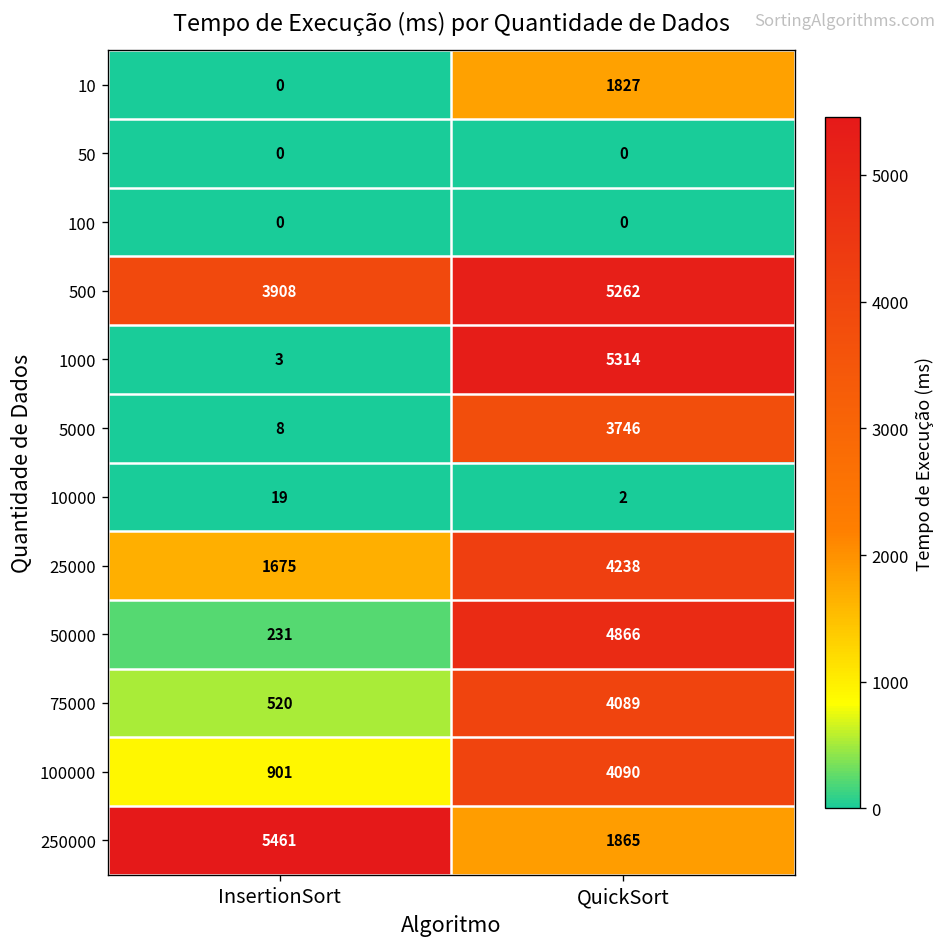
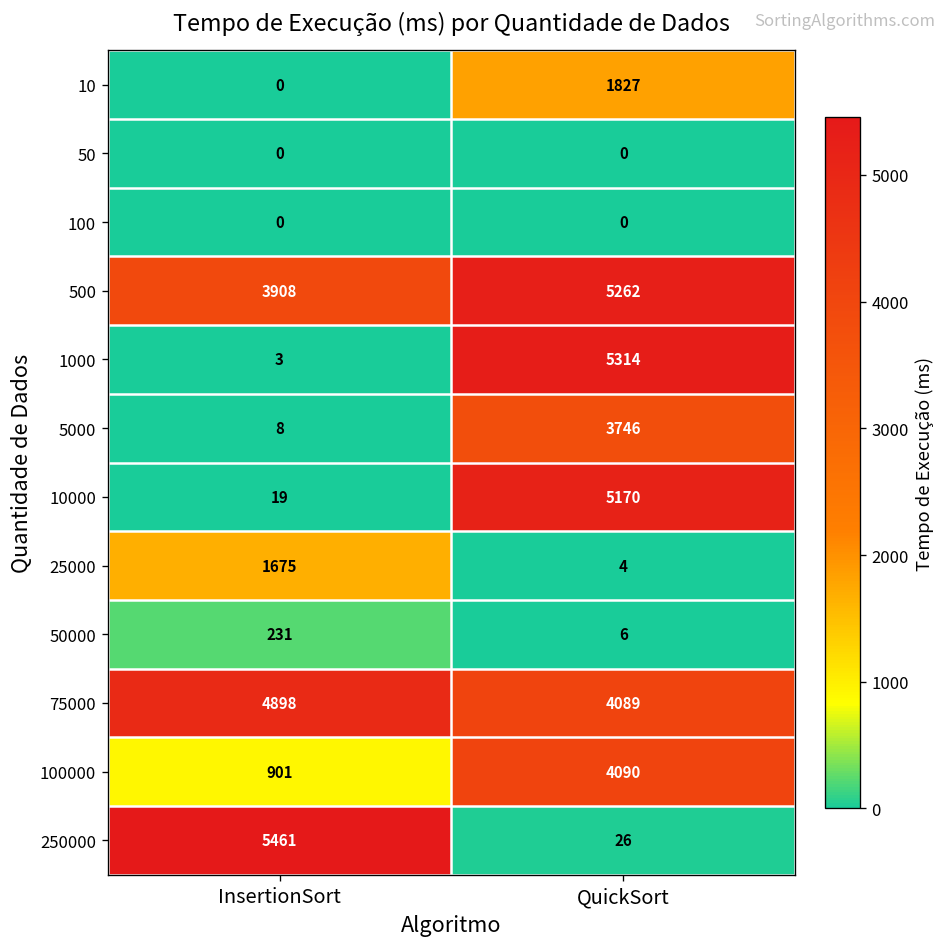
  {
    "10": {
      "InsertionSort": 0,
      "QuickSort": 1827
    },
    "50": {
      "InsertionSort": 0,
      "QuickSort": 0
    },
    "100": {
      "InsertionSort": 0,
      "QuickSort": 0
    },
    "500": {
      "InsertionSort": 3908,
      "QuickSort": 5262
    },
    "1000": {
      "InsertionSort": 3,
      "QuickSort": 5314
    },
    "5000": {
      "InsertionSort": 8,
      "QuickSort": 3746
    },
    "10000": {
      "InsertionSort": 19,
-     "QuickSort": 2
+     "QuickSort": 5170
    },
    "25000": {
      "InsertionSort": 1675,
-     "QuickSort": 4238
+     "QuickSort": 4
    },
    "50000": {
      "InsertionSort": 231,
-     "QuickSort": 4866
+     "QuickSort": 6
    },
    "75000": {
-     "InsertionSort": 520,
+     "InsertionSort": 4898,
      "QuickSort": 4089
    },
    "100000": {
      "InsertionSort": 901,
      "QuickSort": 4090
    },
    "250000": {
      "InsertionSort": 5461,
-     "QuickSort": 1865
+     "QuickSort": 26
    }
  }
